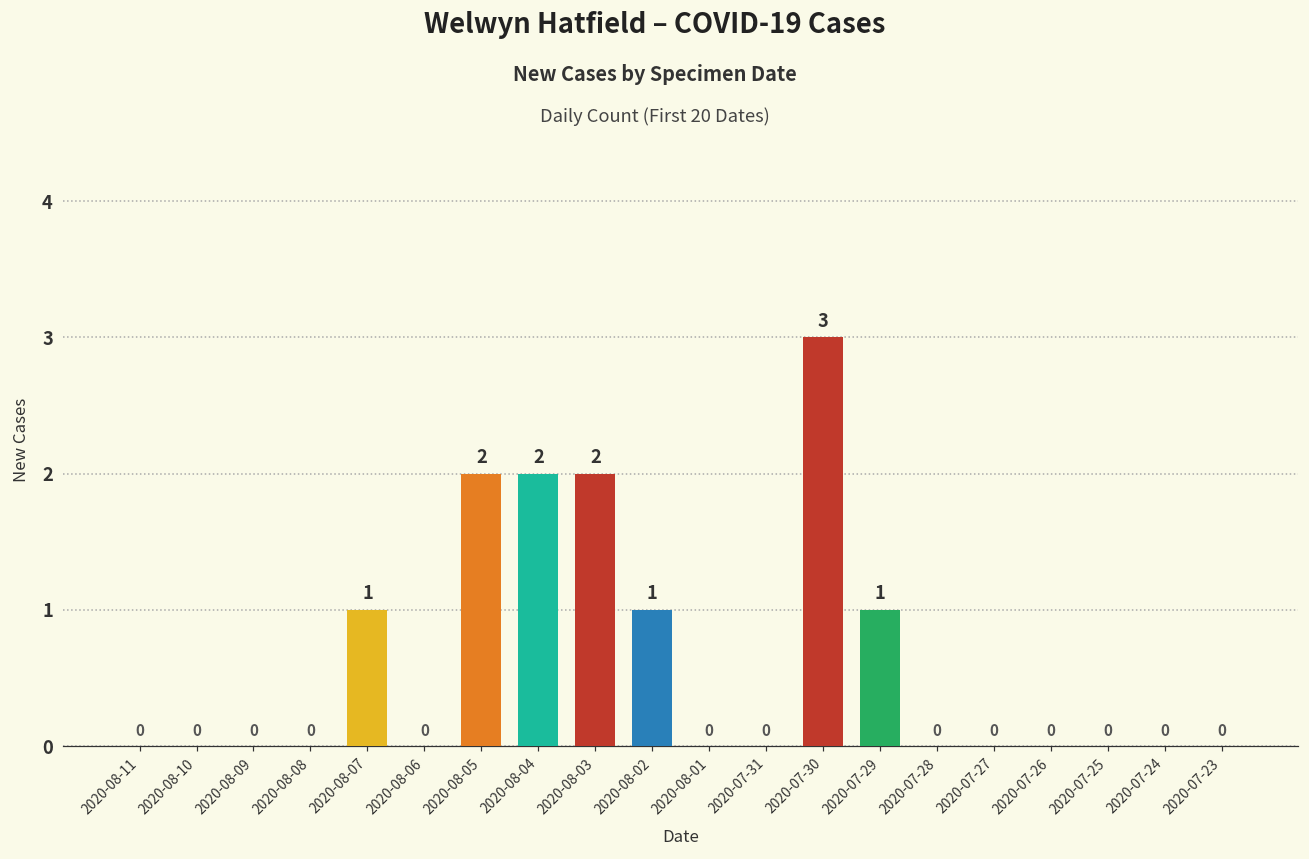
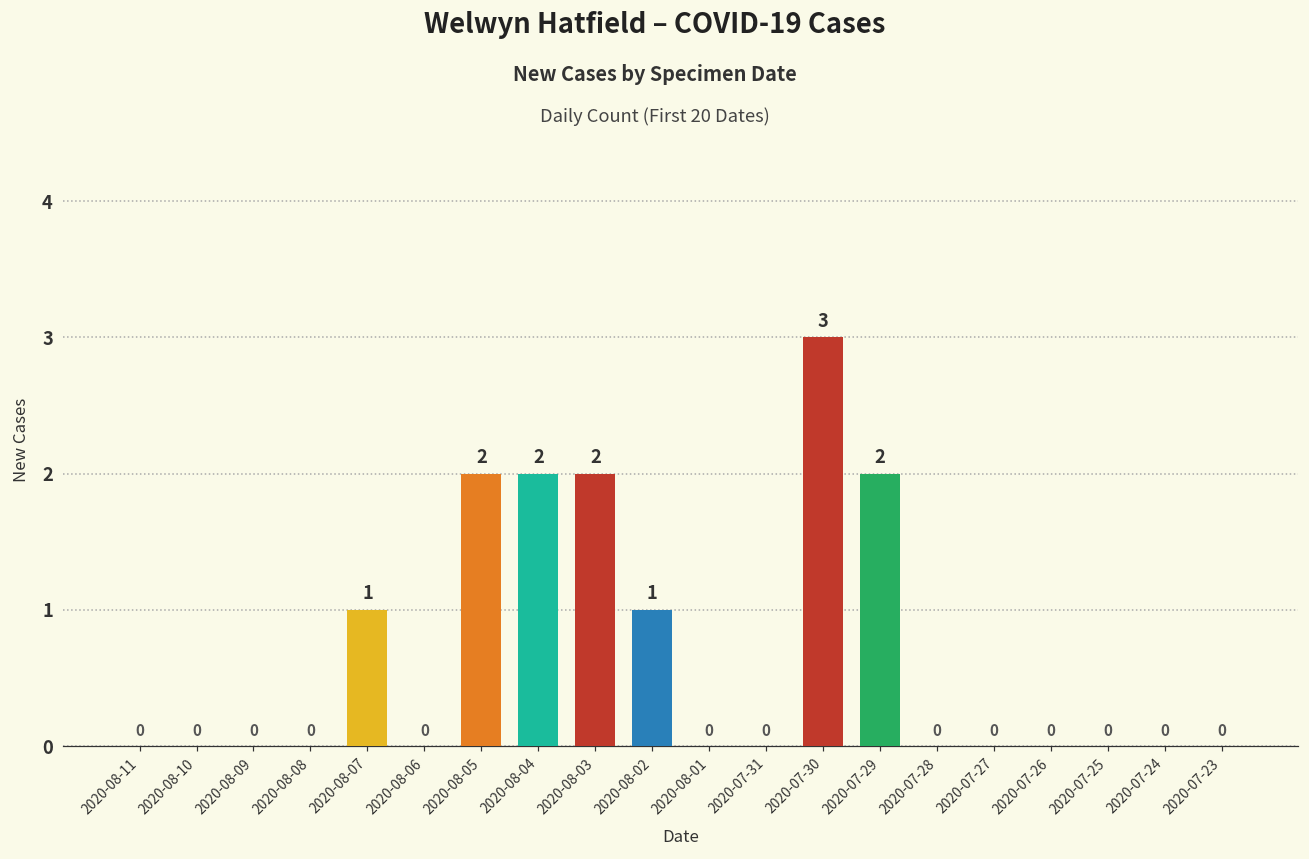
  {
    "2020-08-11": 0,
    "2020-08-10": 0,
    "2020-08-09": 0,
    "2020-08-08": 0,
    "2020-08-07": 1,
    "2020-08-06": 0,
    "2020-08-05": 2,
    "2020-08-04": 2,
    "2020-08-03": 2,
    "2020-08-02": 1,
    "2020-08-01": 0,
    "2020-07-31": 0,
    "2020-07-30": 3,
-   "2020-07-29": 1,
+   "2020-07-29": 2,
    "2020-07-28": 0,
    "2020-07-27": 0,
    "2020-07-26": 0,
    "2020-07-25": 0,
    "2020-07-24": 0,
    "2020-07-23": 0
  }
